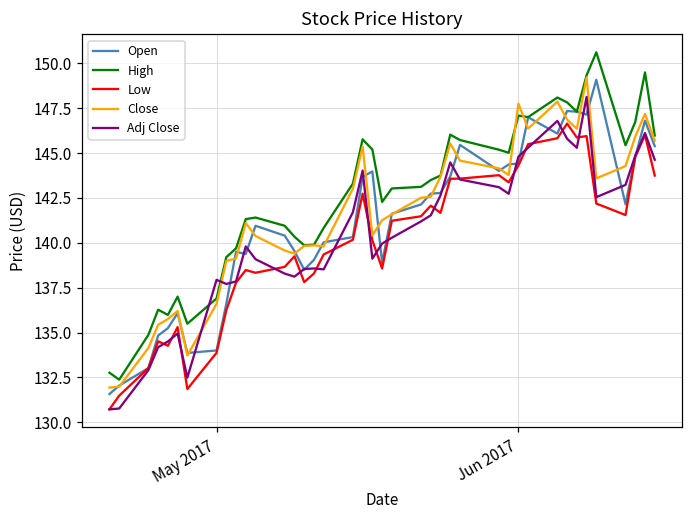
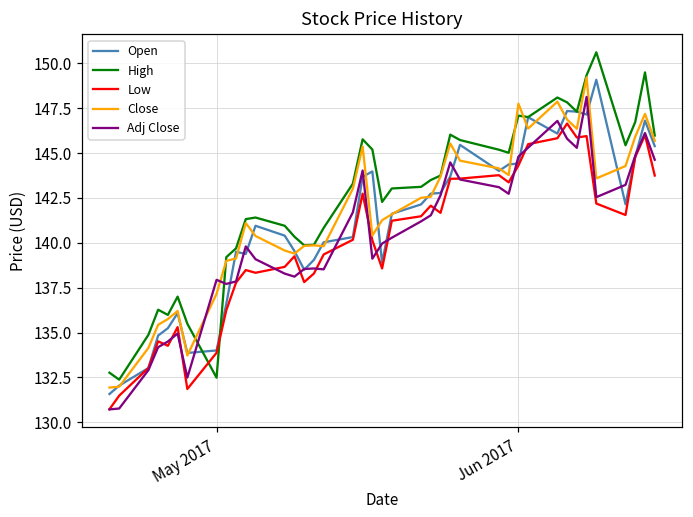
  {
    "High": {
-     "May 2017": 136.9,
+     "May 2017": 132.5,
      "Jun 2017": 147.1
    },
    "Close": {
-     "May 2017": 136.6,
+     "May 2017": 137.2,
      "Jun 2017": 147.8
    },
    "Adj Close": {
      "May 2017": 137.9,
      "Jun 2017": 144.8
    }
  }
